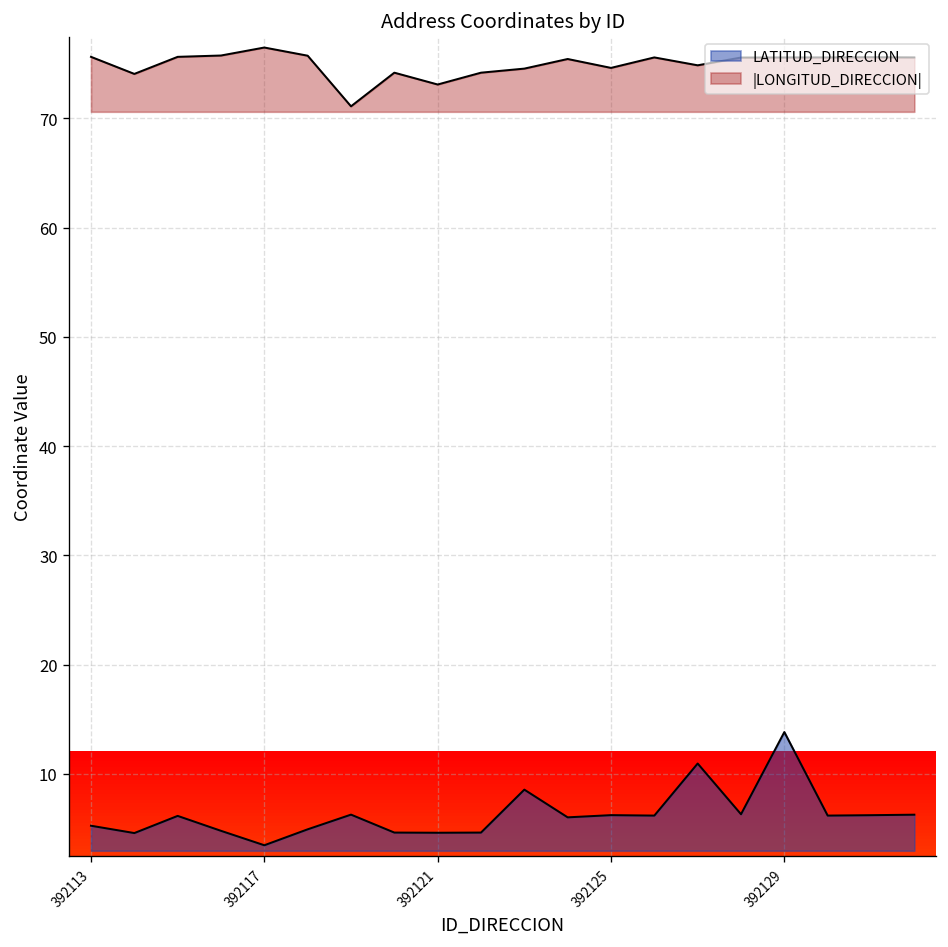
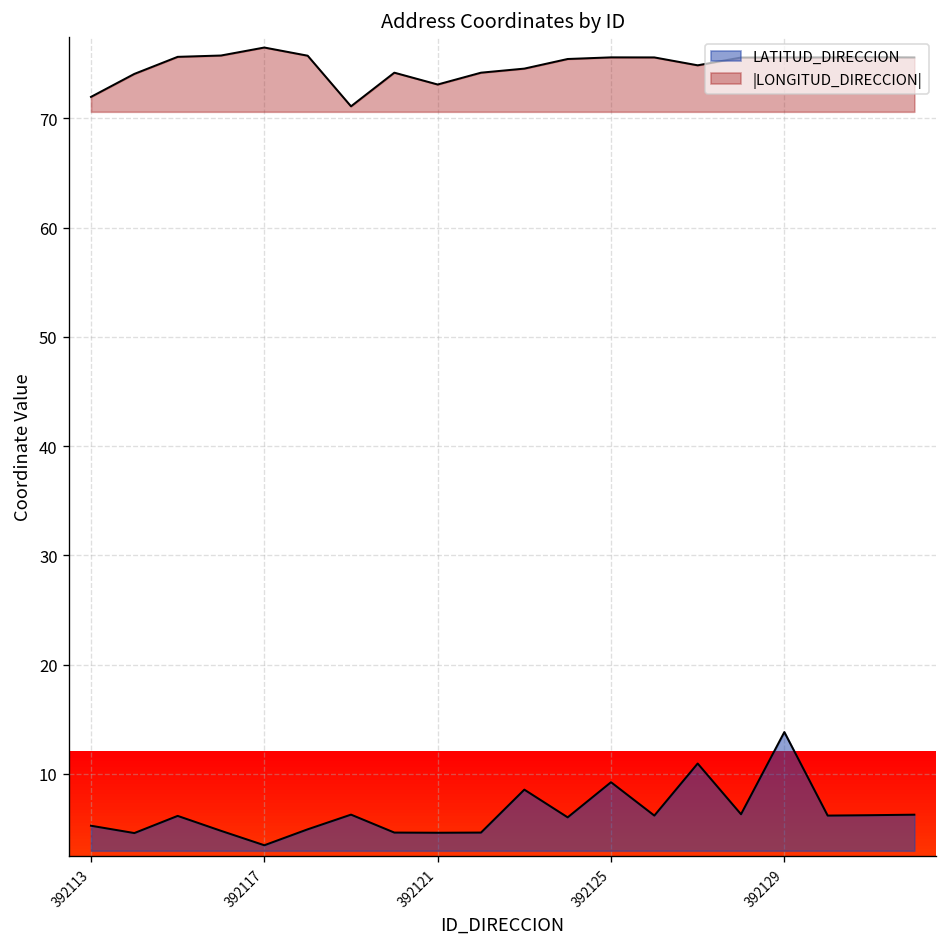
  {
    "LATITUD_DIRECCION": {
      "392113": 5,
      "392117": 3,
      "392121": 5,
-     "392125": 6,
+     "392125": 9,
      "392129": 14
    },
    "|LONGITUD_DIRECCION|": {
-     "392113": 76,
+     "392113": 72,
      "392117": 76,
      "392121": 73,
-     "392125": 75
+     "392125": 76
    }
  }
